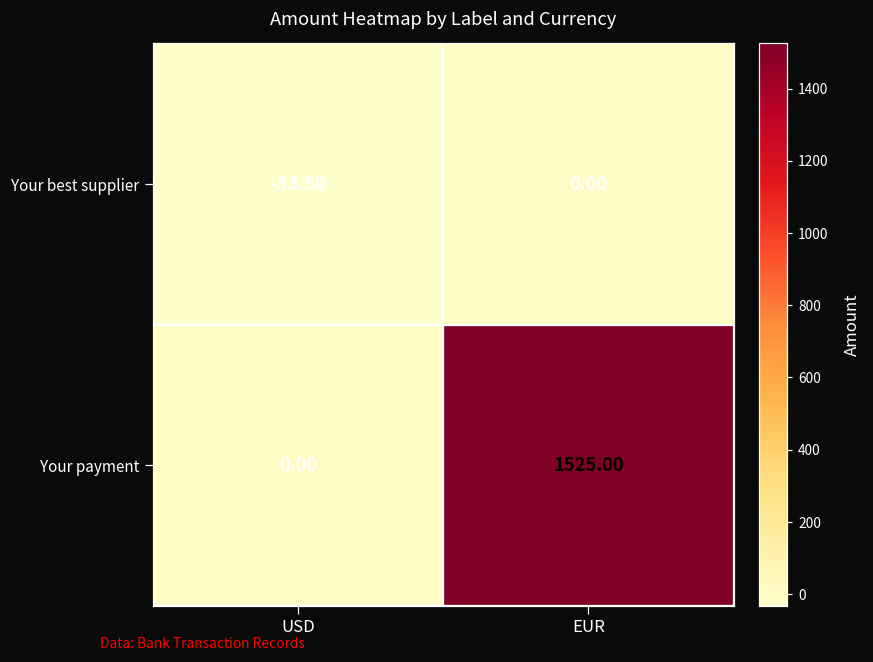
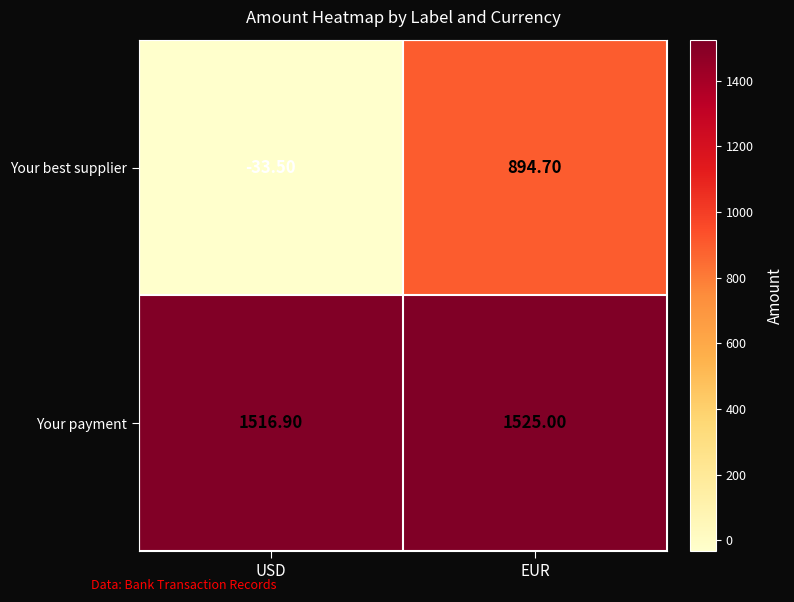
  {
    "Your best supplier": {
      "USD": -33.50,
-     "EUR": 0.00
+     "EUR": 894.70
    },
    "Your payment": {
-     "USD": 0.00,
+     "USD": 1516.90,
      "EUR": 1525.00
    }
  }
